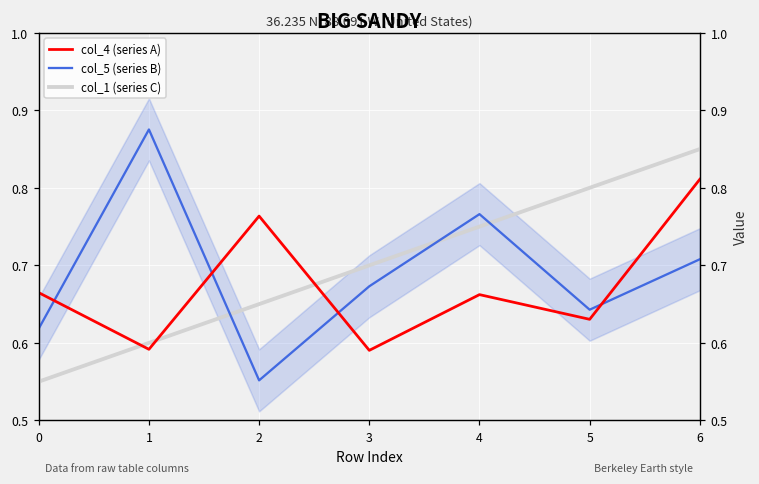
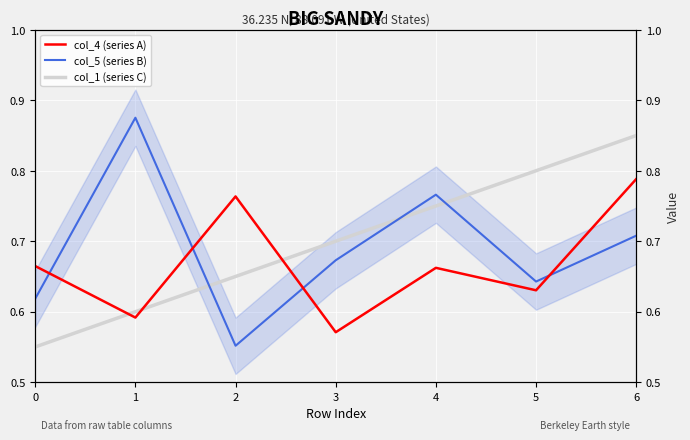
  {
    "col_4 (series A)": {
      "0": 0.66,
      "1": 0.59,
      "2": 0.76,
-     "3": 0.59,
+     "3": 0.57,
      "4": 0.66,
      "5": 0.63,
-     "6": 0.81
+     "6": 0.79
    }
  }
